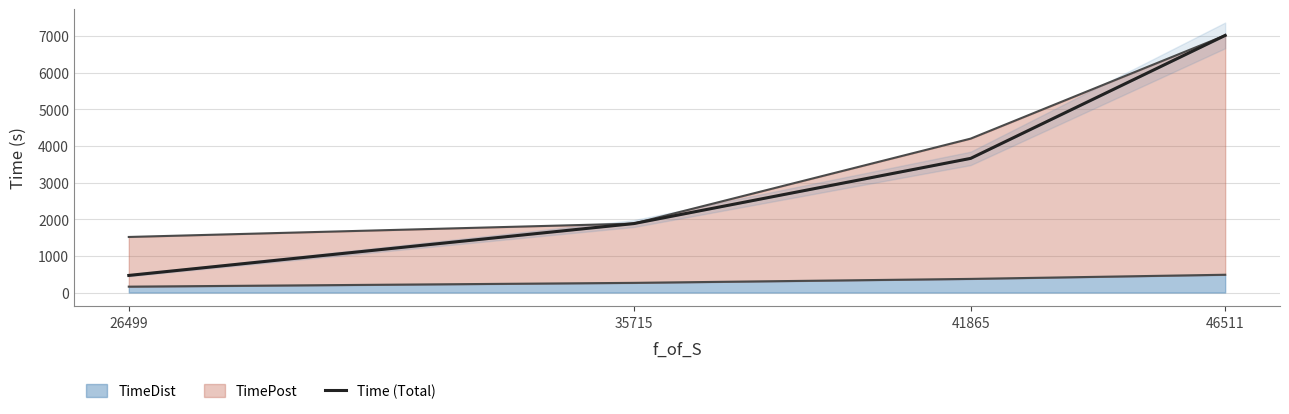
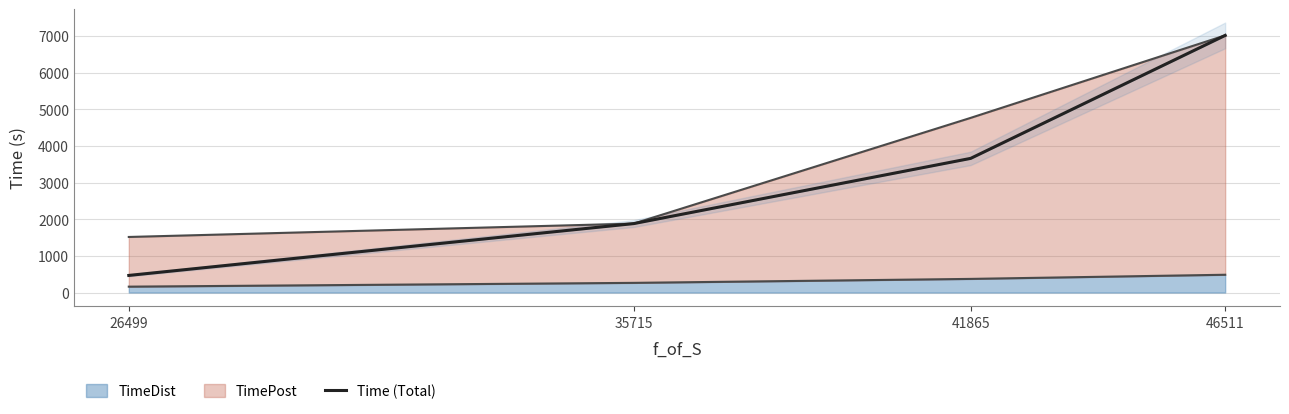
  {
    "TimePost": {
      "26499": 1400,
-     "41865": 3800
+     "41865": 4400
    },
    "Time (Total)": {
      "41865": 3700
    }
  }
